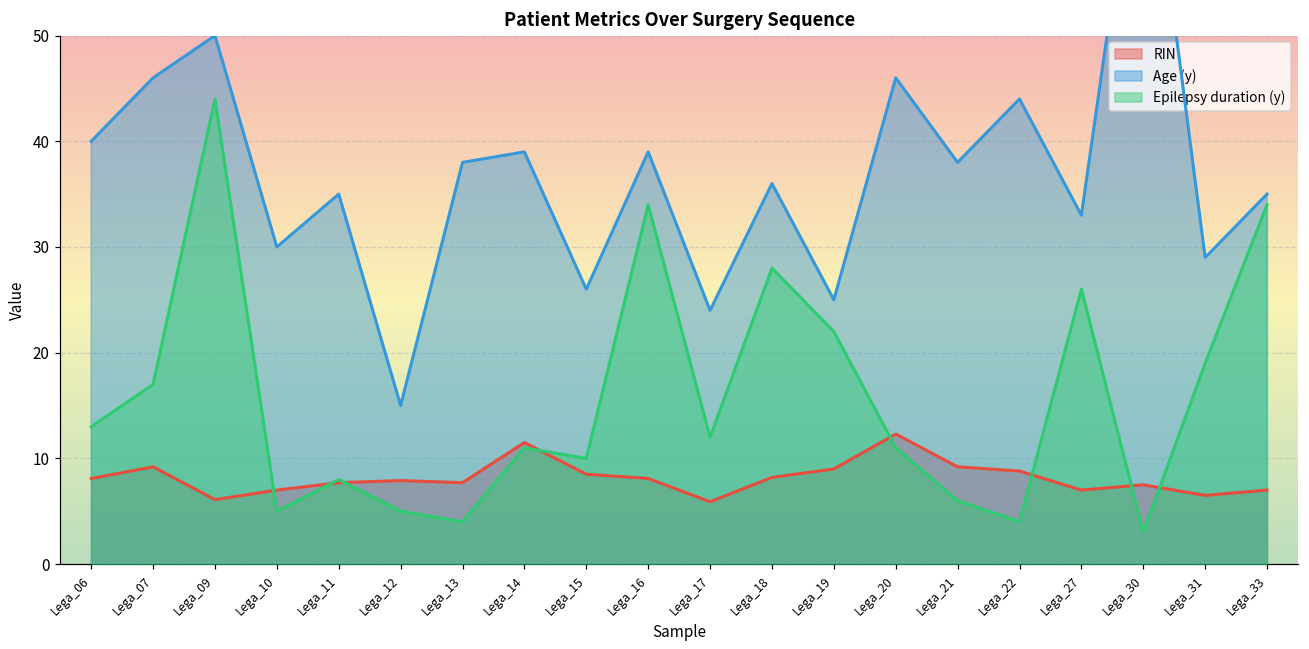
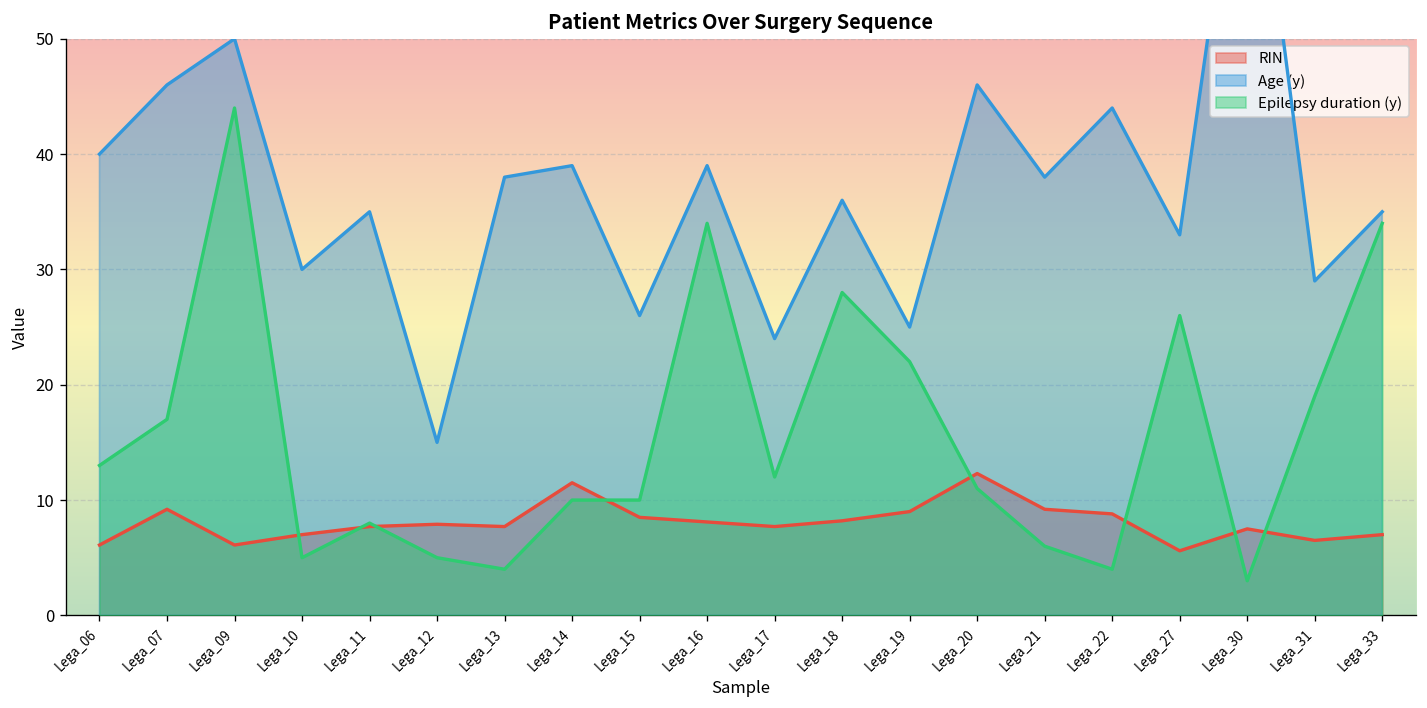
  {
    "RIN": {
-     "Lega_06": 8,
+     "Lega_06": 6,
      "Lega_07": 9,
      "Lega_09": 6,
      "Lega_10": 7,
      "Lega_11": 8,
      "Lega_12": 8,
      "Lega_13": 8,
      "Lega_14": 12,
      "Lega_15": 9,
      "Lega_16": 8,
-     "Lega_17": 6,
+     "Lega_17": 8,
      "Lega_18": 8,
      "Lega_19": 9,
      "Lega_20": 12,
      "Lega_21": 9,
      "Lega_22": 9,
-     "Lega_27": 7,
+     "Lega_27": 6,
      "Lega_30": 8,
      "Lega_31": 7,
      "Lega_33": 7
    },
    "Age (y)": {
      "Lega_06": 40,
      "Lega_07": 46,
      "Lega_09": 50,
      "Lega_10": 30,
      "Lega_11": 35,
      "Lega_12": 15,
      "Lega_13": 38,
      "Lega_14": 39,
      "Lega_15": 26,
      "Lega_16": 39,
      "Lega_17": 24,
      "Lega_18": 36,
      "Lega_19": 25,
      "Lega_20": 46,
      "Lega_21": 38,
      "Lega_22": 44,
      "Lega_27": 33,
      "Lega_31": 29,
      "Lega_33": 35
    },
    "Epilepsy duration (y)": {
      "Lega_06": 13,
      "Lega_07": 17,
      "Lega_09": 44,
      "Lega_10": 5,
      "Lega_11": 8,
      "Lega_12": 5,
      "Lega_13": 4,
-     "Lega_14": 11,
+     "Lega_14": 10,
      "Lega_15": 10,
      "Lega_16": 34,
      "Lega_17": 12,
      "Lega_18": 28,
      "Lega_19": 22,
      "Lega_20": 11,
      "Lega_21": 6,
      "Lega_22": 4,
      "Lega_27": 26,
      "Lega_30": 3,
      "Lega_31": 19,
      "Lega_33": 34
    }
  }
